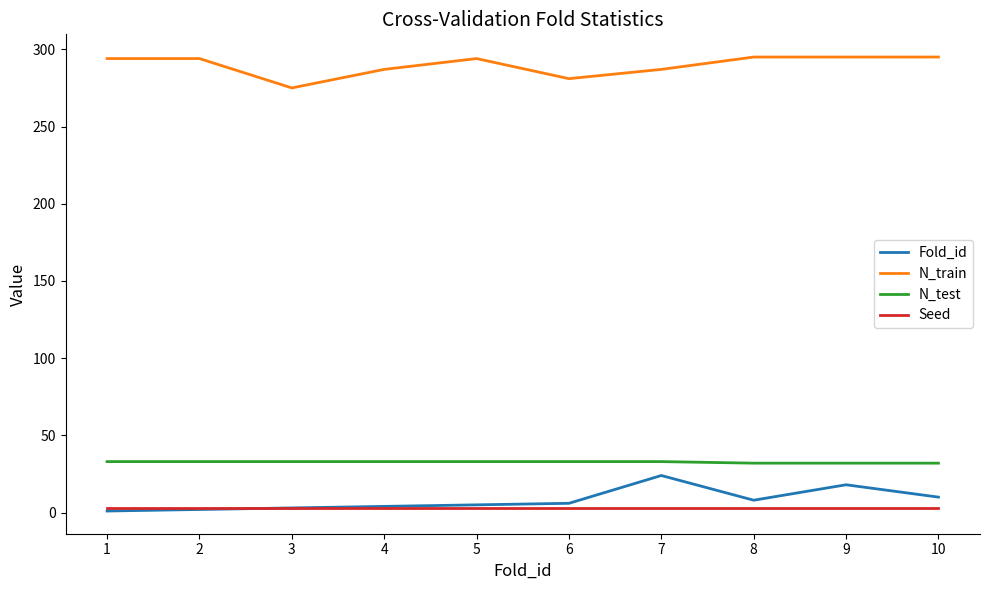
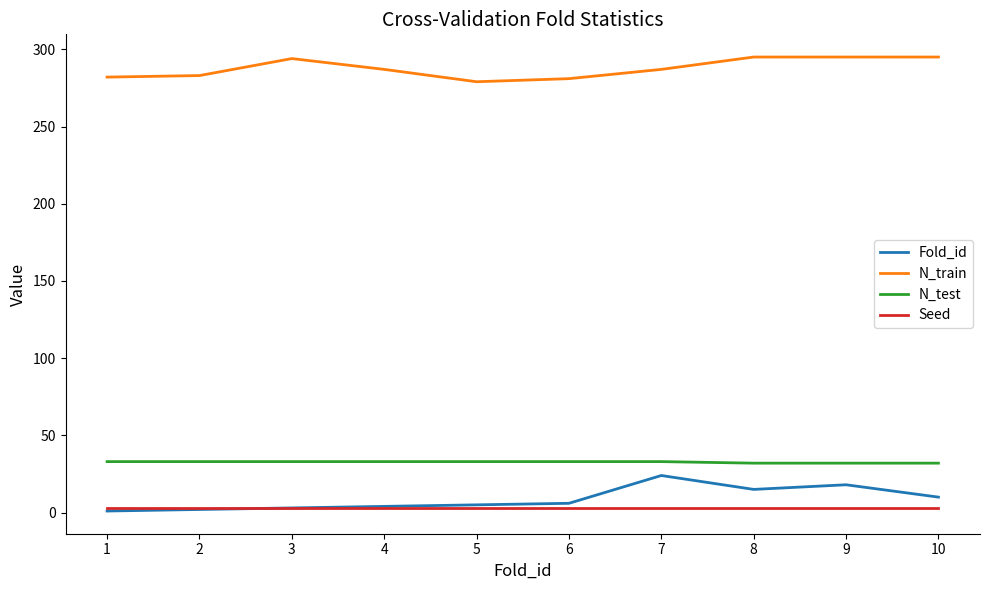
  {
    "Fold_id": {
      "1": 1,
      "5": 5,
      "6": 6,
      "7": 24,
-     "8": 8,
+     "8": 15,
      "9": 18,
      "10": 10
    },
    "N_train": {
-     "1": 294,
-     "2": 294,
-     "3": 275,
+     "1": 282,
+     "2": 283,
+     "3": 294,
      "4": 287,
-     "5": 294,
+     "5": 279,
      "6": 281,
      "7": 287,
      "8": 295,
      "9": 295,
      "10": 295
    },
    "N_test": {
      "1": 33,
      "2": 33,
      "3": 33,
      "4": 33,
      "5": 33,
      "6": 33,
      "7": 33,
      "8": 32,
      "9": 32,
      "10": 32
    },
    "Seed": {
      "1": 3,
      "5": 3,
      "6": 3,
      "7": 3,
      "8": 3,
      "9": 3,
      "10": 3
    }
  }
